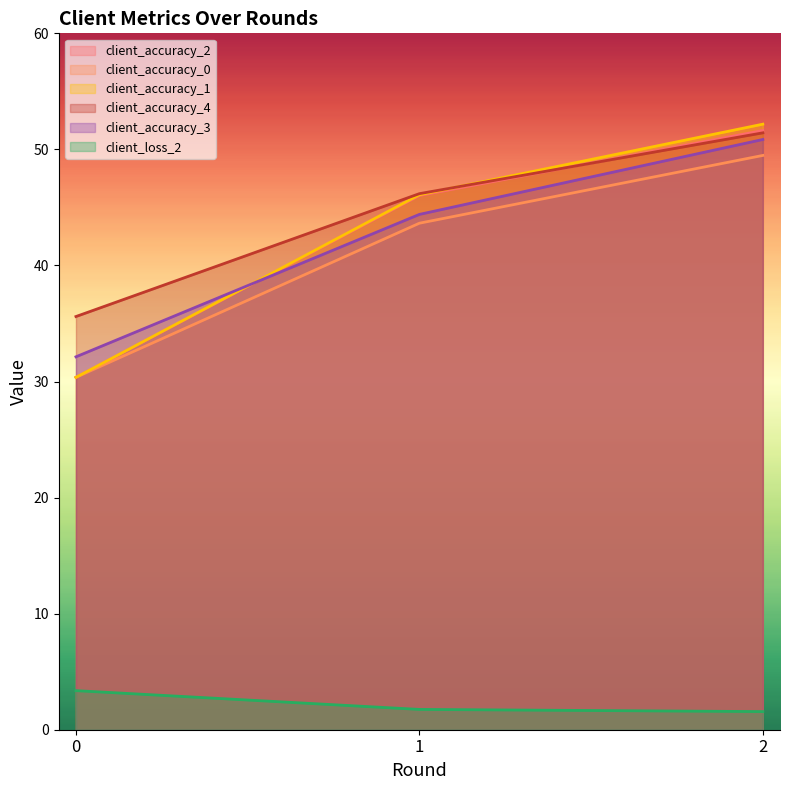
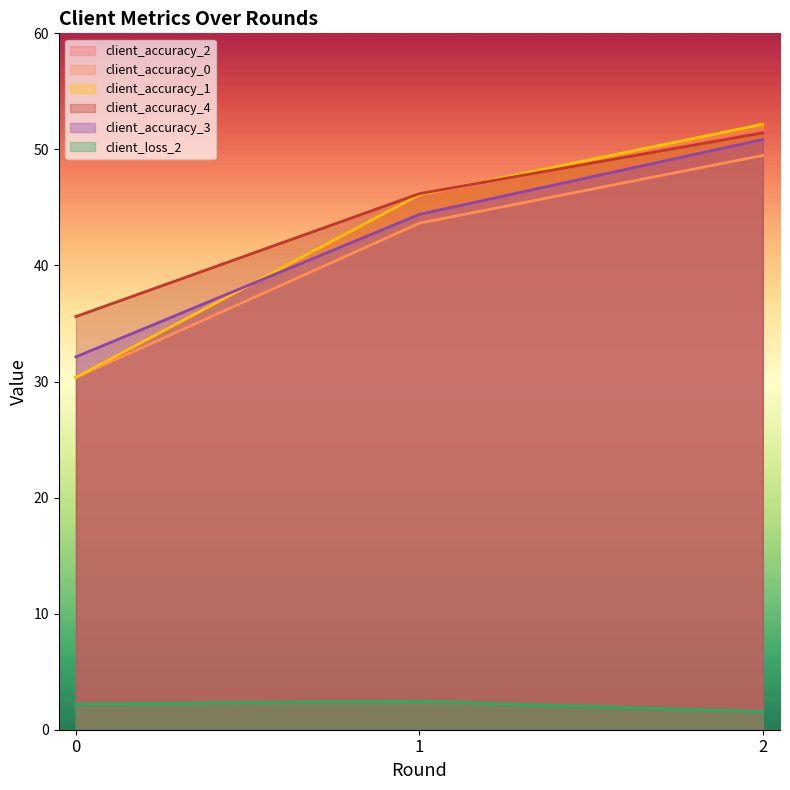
  {
    "client_accuracy_3": {
      "0": 32.1,
      "1": 44.4,
      "2": 50.9
    },
    "client_loss_2": {
-     "0": 3.4,
-     "1": 1.7,
+     "0": 2.2,
+     "1": 2.4,
      "2": 1.6
    }
  }
